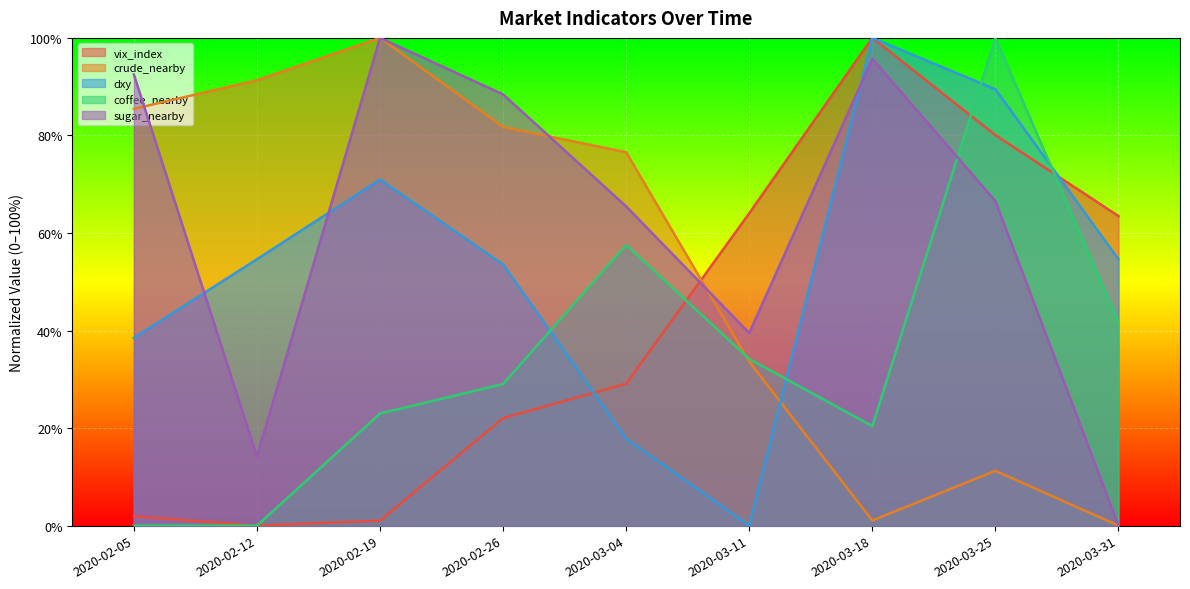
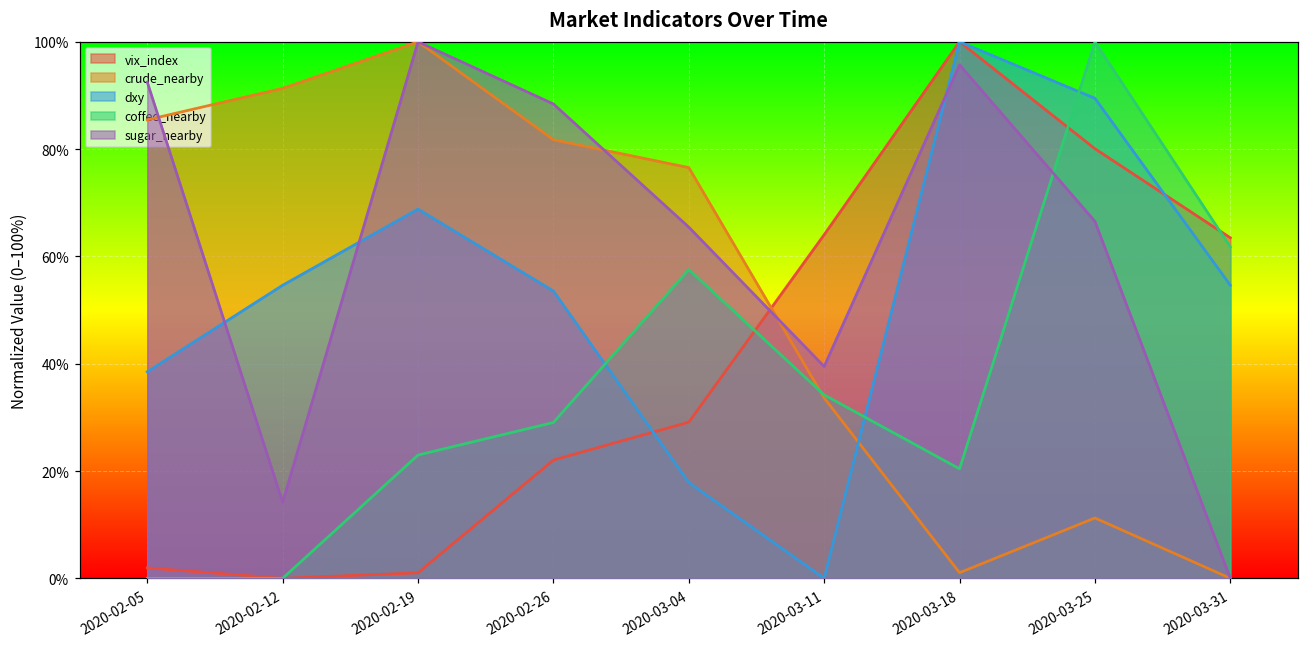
  {
    "dxy": {
      "2020-02-05": "38%",
      "2020-02-12": "55%",
-     "2020-02-19": "71%",
+     "2020-02-19": "69%",
      "2020-02-26": "54%",
      "2020-03-04": "18%",
      "2020-03-11": "0%",
      "2020-03-25": "89%",
      "2020-03-31": "55%"
    },
    "coffee_nearby": {
      "2020-02-05": "0%",
      "2020-02-19": "23%",
      "2020-02-26": "29%",
      "2020-03-04": "58%",
      "2020-03-11": "34%",
      "2020-03-18": "20%",
      "2020-03-25": "100%",
-     "2020-03-31": "42%"
+     "2020-03-31": "62%"
    },
    "sugar_nearby": {
      "2020-02-12": "14%",
      "2020-02-26": "88%",
      "2020-03-04": "65%",
      "2020-03-11": "39%",
      "2020-03-18": "96%",
      "2020-03-25": "67%"
    }
  }
